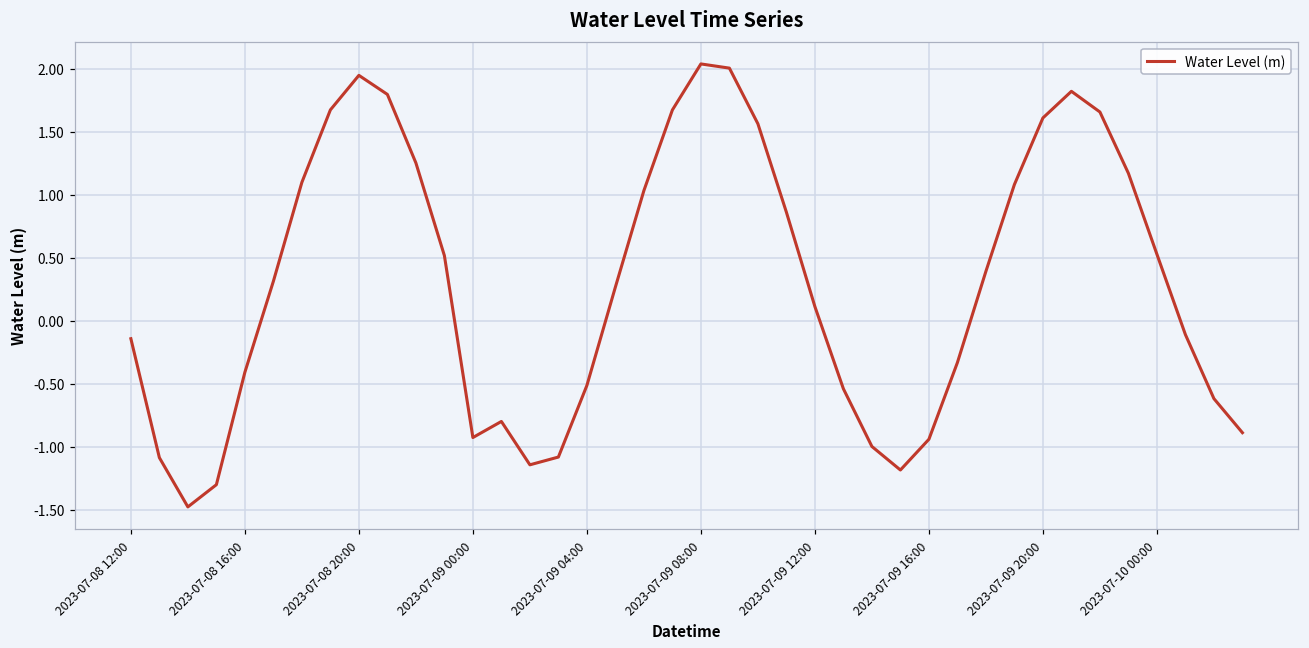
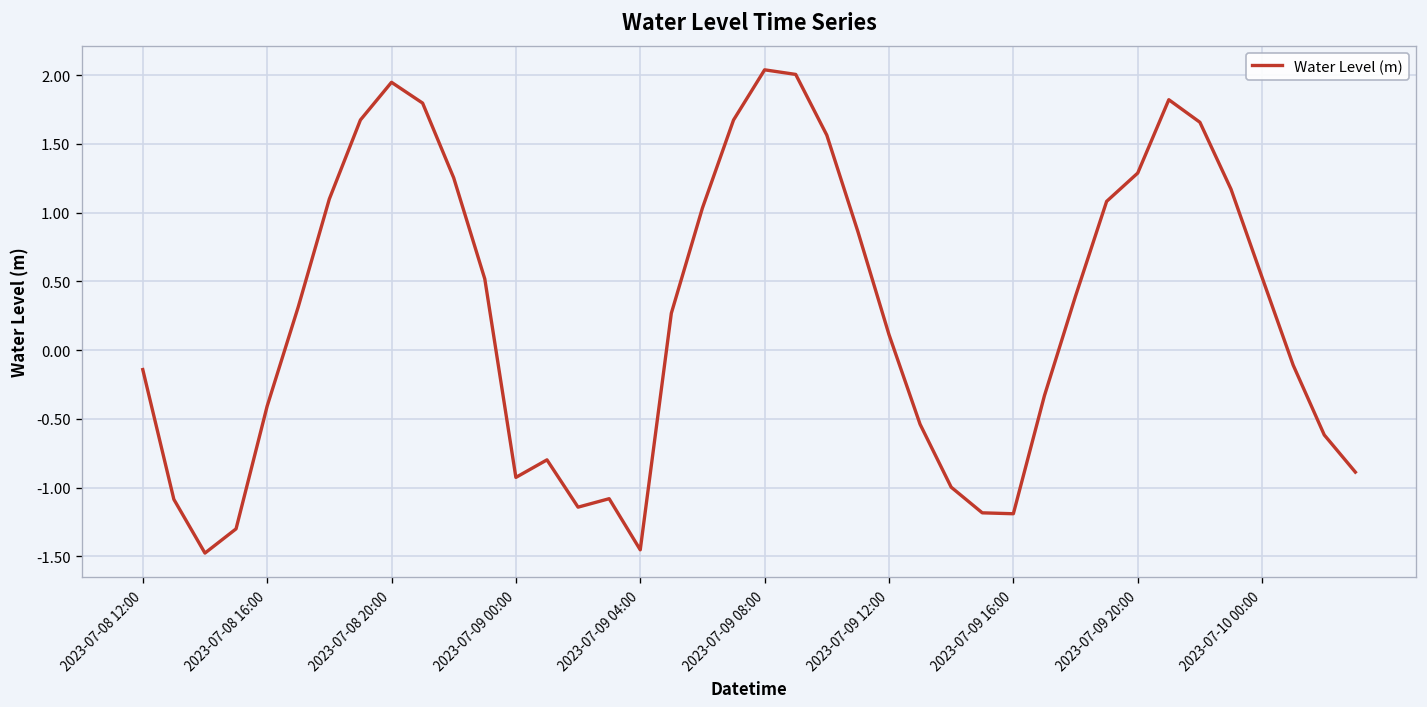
  {
    "2023-07-08 12:00": -0.14,
    "2023-07-08 16:00": -0.41,
    "2023-07-08 20:00": 1.95,
    "2023-07-09 00:00": -0.93,
-   "2023-07-09 04:00": -0.51,
+   "2023-07-09 04:00": -1.45,
    "2023-07-09 08:00": 2.04,
    "2023-07-09 12:00": 0.11,
-   "2023-07-09 16:00": -0.94,
-   "2023-07-09 20:00": 1.61,
+   "2023-07-09 16:00": -1.19,
+   "2023-07-09 20:00": 1.29,
    "2023-07-10 00:00": 0.53
  }
